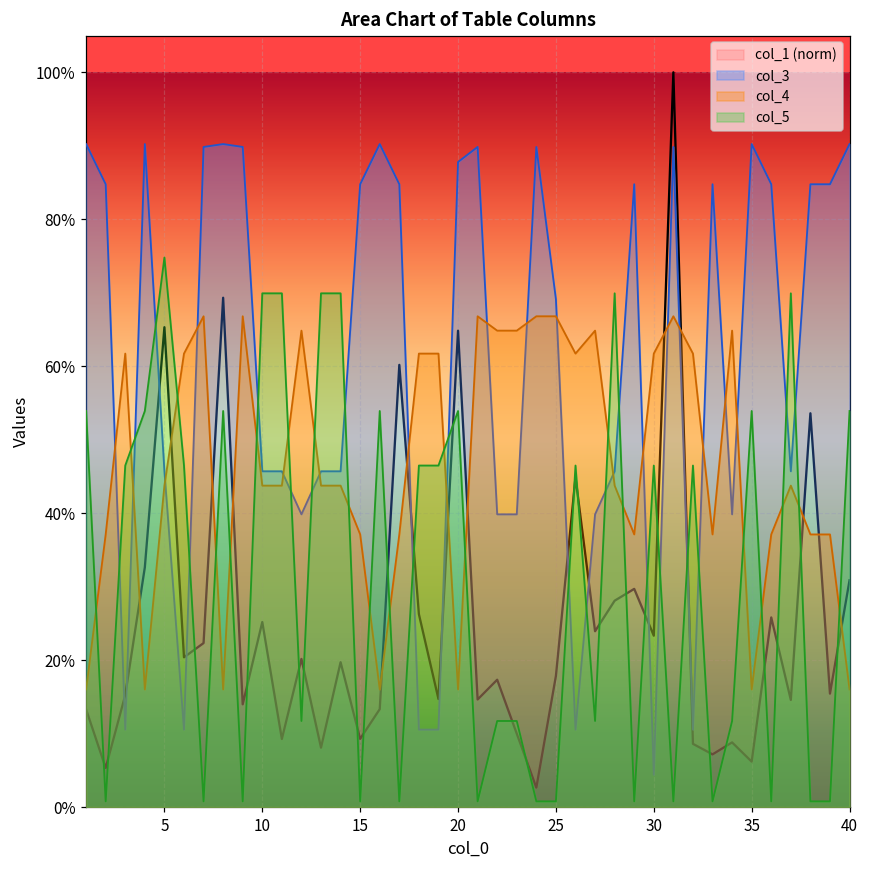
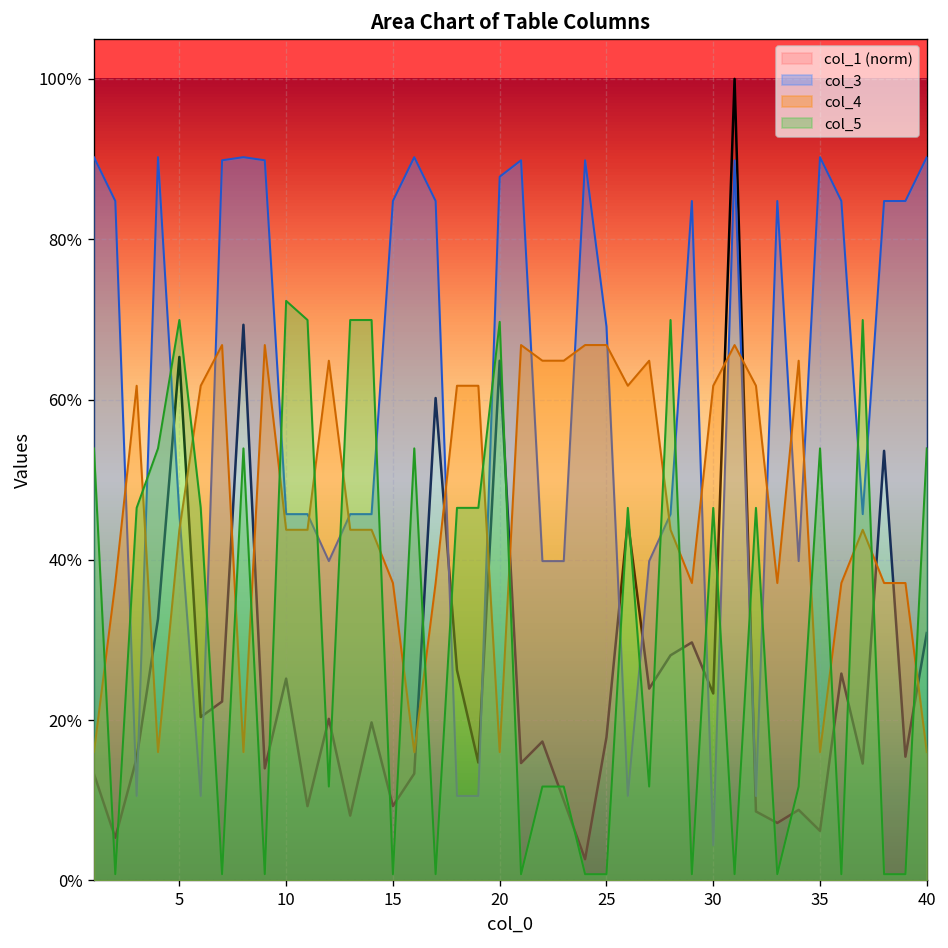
  {
    "col_3": {
      "5": "46%",
      "10": "46%",
      "15": "85%",
      "20": "88%",
      "25": "69%",
      "30": "4%",
      "35": "90%",
      "40": "90%"
    },
    "col_5": {
-     "5": "75%",
-     "10": "70%",
+     "5": "70%",
+     "10": "72%",
      "15": "1%",
-     "20": "54%",
+     "20": "70%",
      "25": "1%",
      "30": "46%",
      "35": "54%",
      "40": "54%"
    }
  }
